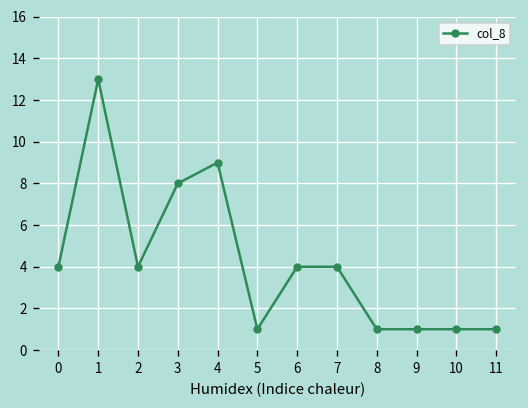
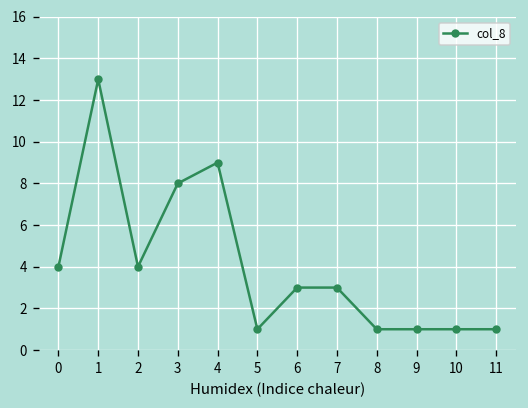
  {
    "0": 4,
    "1": 13,
    "2": 4,
    "3": 8,
    "4": 9,
    "5": 1,
-   "6": 4,
-   "7": 4,
+   "6": 3,
+   "7": 3,
    "8": 1,
    "9": 1,
    "10": 1,
    "11": 1
  }
